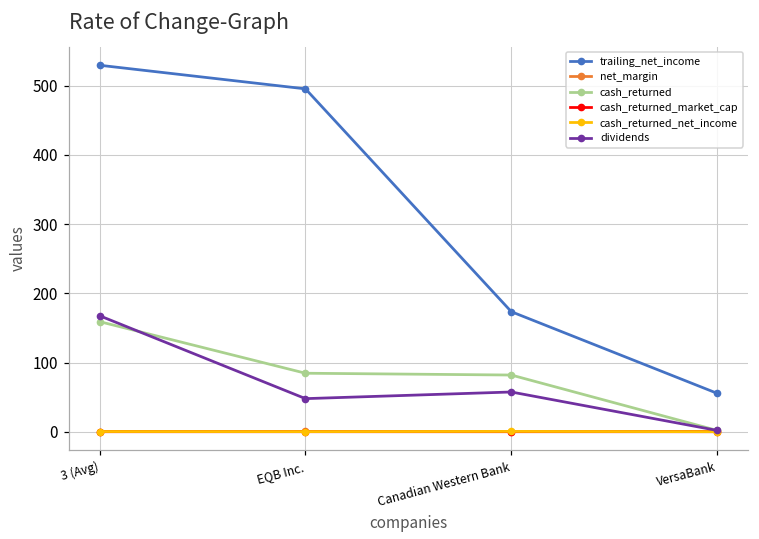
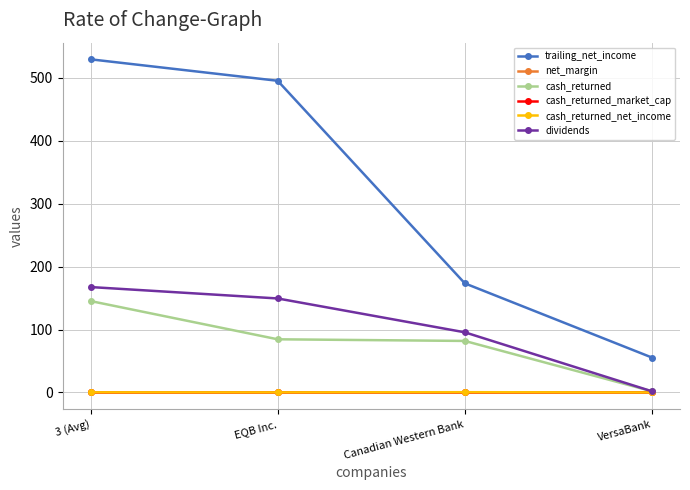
  {
    "trailing_net_income": {
      "3 (Avg)": 530,
      "EQB Inc.": 500,
      "Canadian Western Bank": 170,
      "VersaBank": 60
    },
    "cash_returned_net_income": {
      "3 (Avg)": 0,
      "EQB Inc.": 0,
      "Canadian Western Bank": 0
    },
    "cash_returned": {
-     "3 (Avg)": 160,
+     "3 (Avg)": 150,
      "EQB Inc.": 80,
      "Canadian Western Bank": 80
    },
    "dividends": {
      "3 (Avg)": 170,
-     "EQB Inc.": 50,
-     "Canadian Western Bank": 60
+     "EQB Inc.": 150,
+     "Canadian Western Bank": 100
    }
  }
